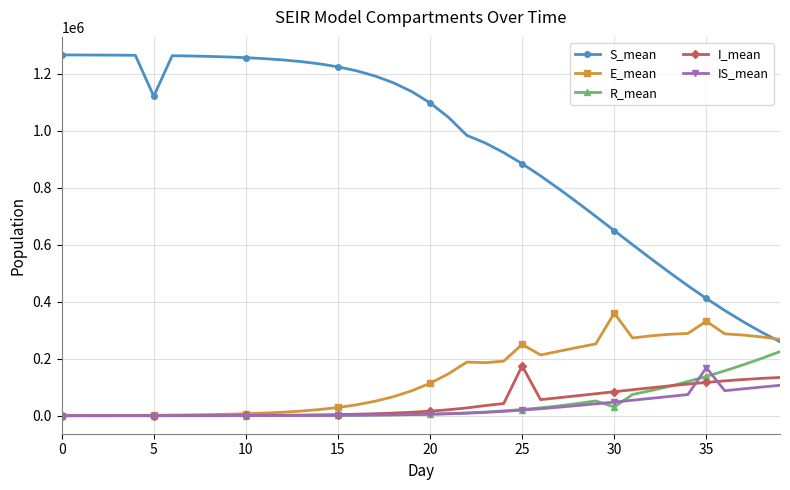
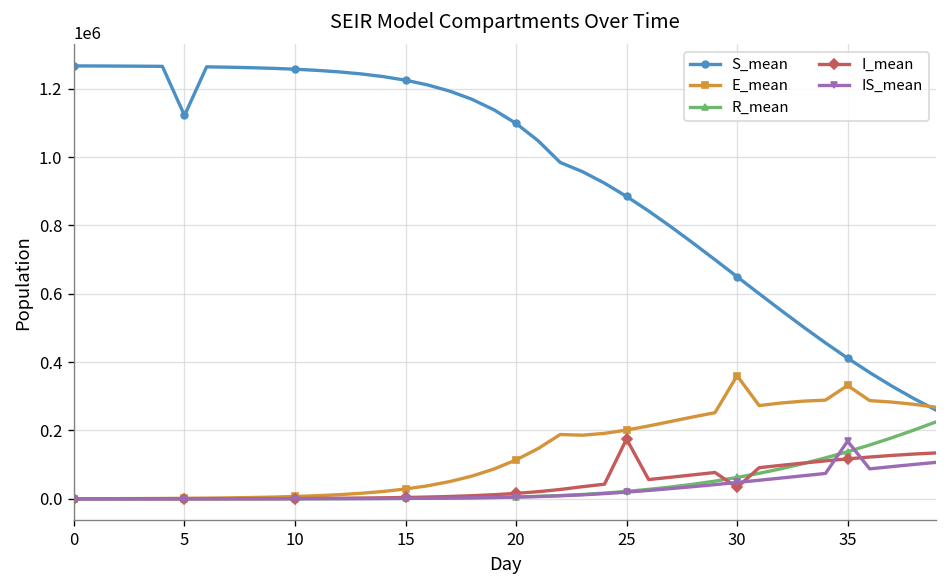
  {
    "S_mean": {
      "0": 1270000,
      "5": 1120000,
      "10": 1260000,
      "15": 1220000,
      "20": 1100000,
      "25": 880000,
      "30": 650000,
      "35": 410000
    },
    "E_mean": {
      "15": 30000,
      "20": 110000,
-     "25": 250000,
+     "25": 200000,
      "30": 360000,
      "35": 330000
    },
    "R_mean": {
-     "30": 30000,
+     "30": 60000,
      "35": 140000
    },
    "I_mean": {
      "20": 20000,
      "25": 170000,
-     "30": 80000,
+     "30": 30000,
      "35": 120000
    },
    "IS_mean": {
      "30": 50000,
      "35": 170000
    }
  }
